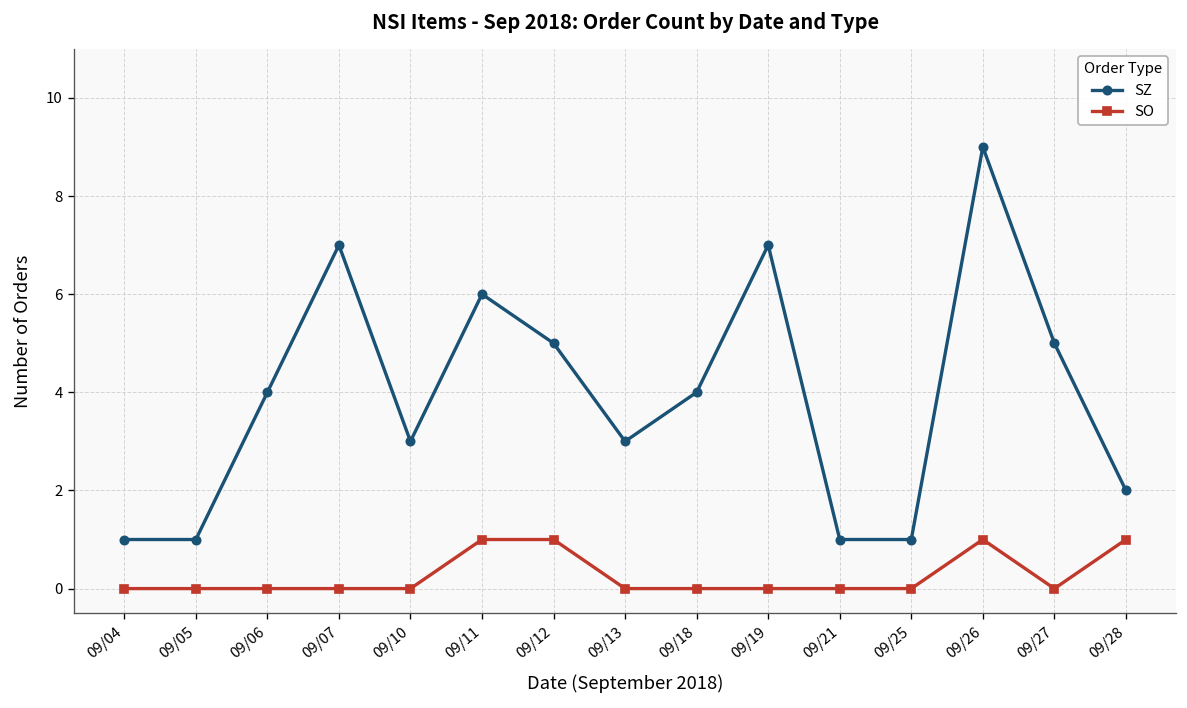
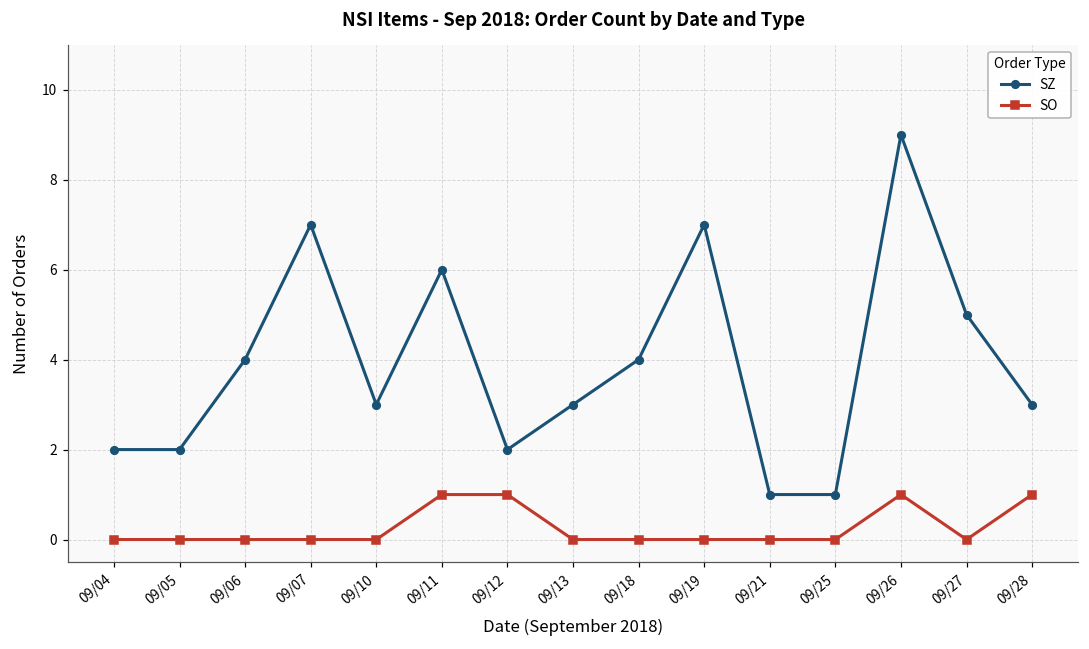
  {
    "SZ": {
-     "09/04": 1,
-     "09/05": 1,
+     "09/04": 2,
+     "09/05": 2,
      "09/06": 4,
      "09/07": 7,
      "09/10": 3,
      "09/11": 6,
-     "09/12": 5,
+     "09/12": 2,
      "09/13": 3,
      "09/18": 4,
      "09/19": 7,
      "09/21": 1,
      "09/25": 1,
      "09/26": 9,
      "09/27": 5,
-     "09/28": 2
+     "09/28": 3
    },
    "SO": {
      "09/04": 0,
      "09/05": 0,
      "09/06": 0,
      "09/07": 0,
      "09/10": 0,
      "09/11": 1,
      "09/12": 1,
      "09/13": 0,
      "09/18": 0,
      "09/19": 0,
      "09/21": 0,
      "09/25": 0,
      "09/26": 1,
      "09/27": 0,
      "09/28": 1
    }
  }
